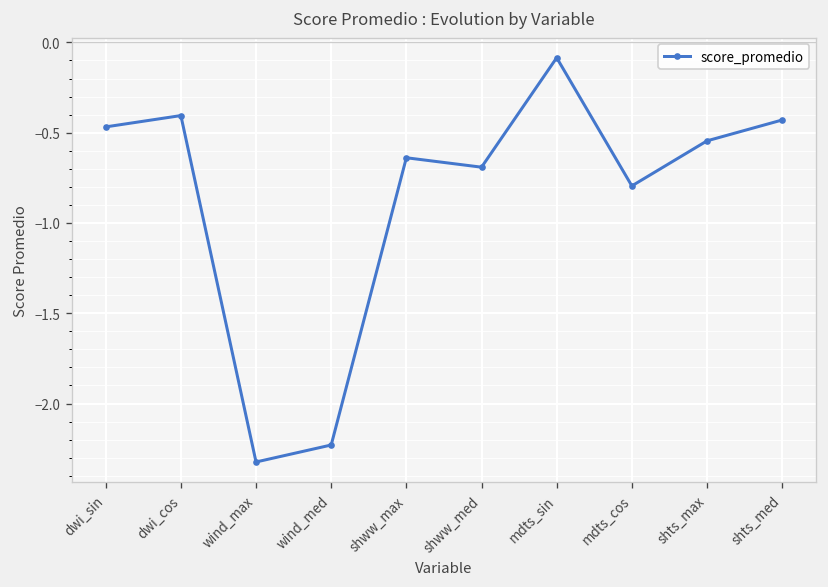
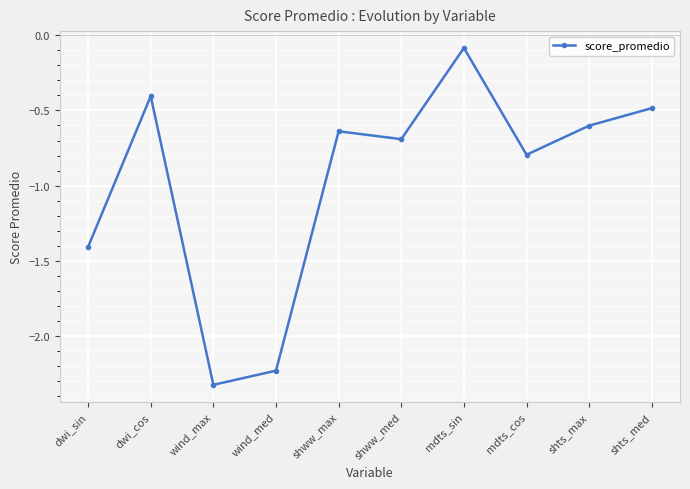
  {
-   "dwi_sin": -0.47,
+   "dwi_sin": -1.41,
    "dwi_cos": -0.41,
    "wind_max": -2.32,
    "wind_med": -2.23,
    "shww_max": -0.64,
    "shww_med": -0.69,
    "mdts_sin": -0.08,
    "mdts_cos": -0.79,
-   "shts_max": -0.55,
-   "shts_med": -0.43
+   "shts_max": -0.60,
+   "shts_med": -0.48
  }
